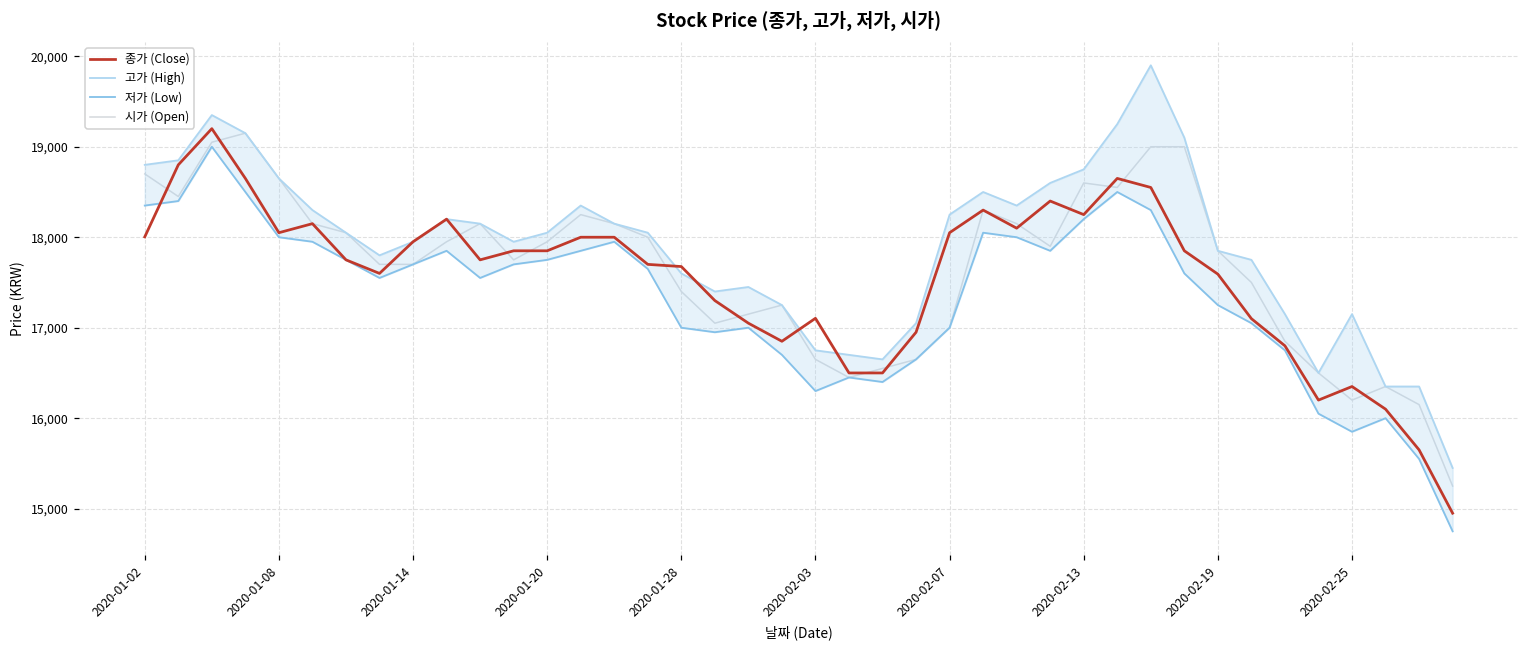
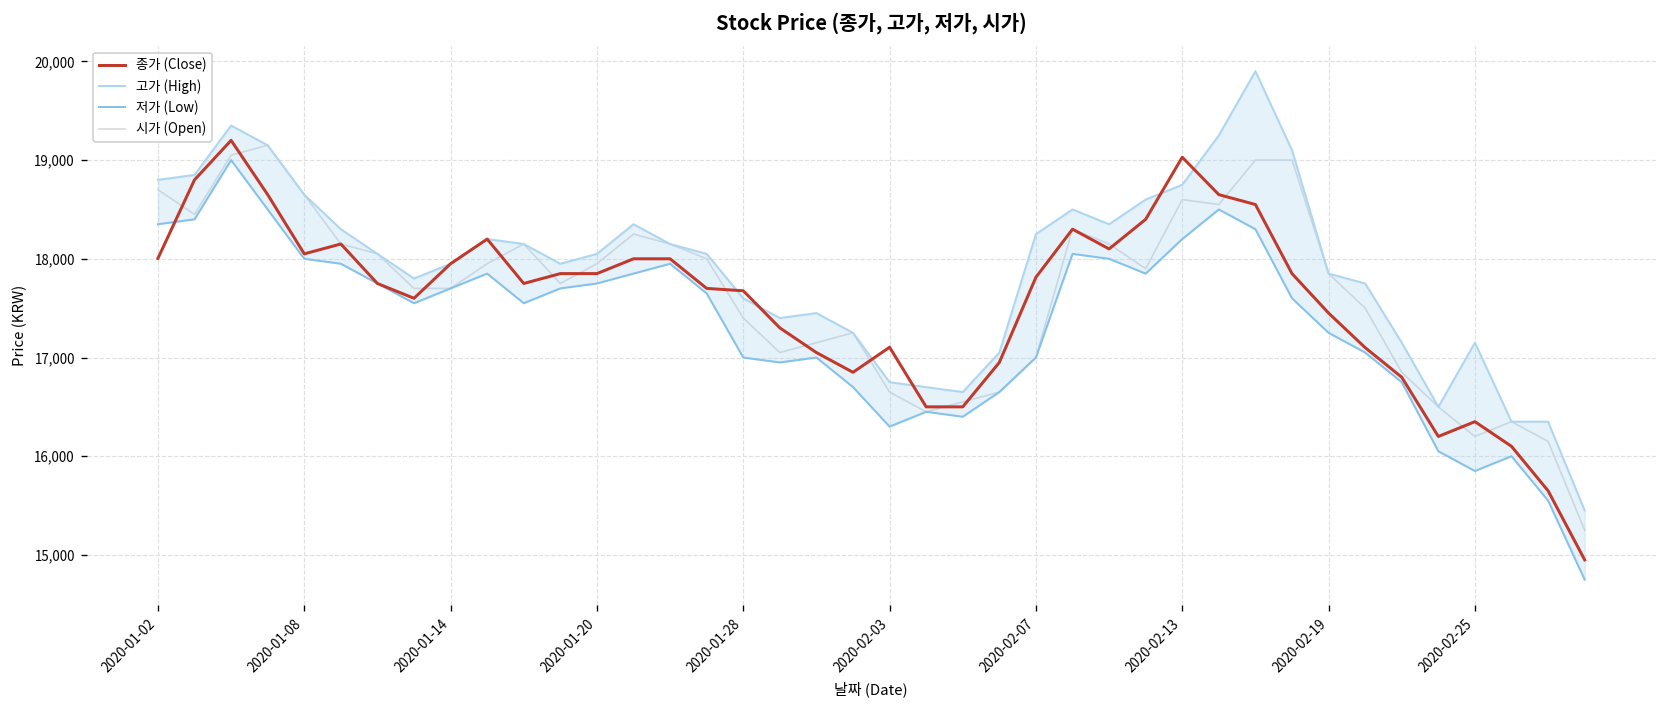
  {
    "종가 (Close)": {
      "2020-01-02": "18,000",
      "2020-01-08": "18,100",
      "2020-01-20": "17,900",
      "2020-01-28": "17,700",
      "2020-02-03": "17,100",
-     "2020-02-07": "18,100",
-     "2020-02-13": "18,300",
-     "2020-02-19": "17,600",
+     "2020-02-07": "17,800",
+     "2020-02-13": "19,000",
+     "2020-02-19": "17,500",
      "2020-02-25": "16,400"
    }
  }
